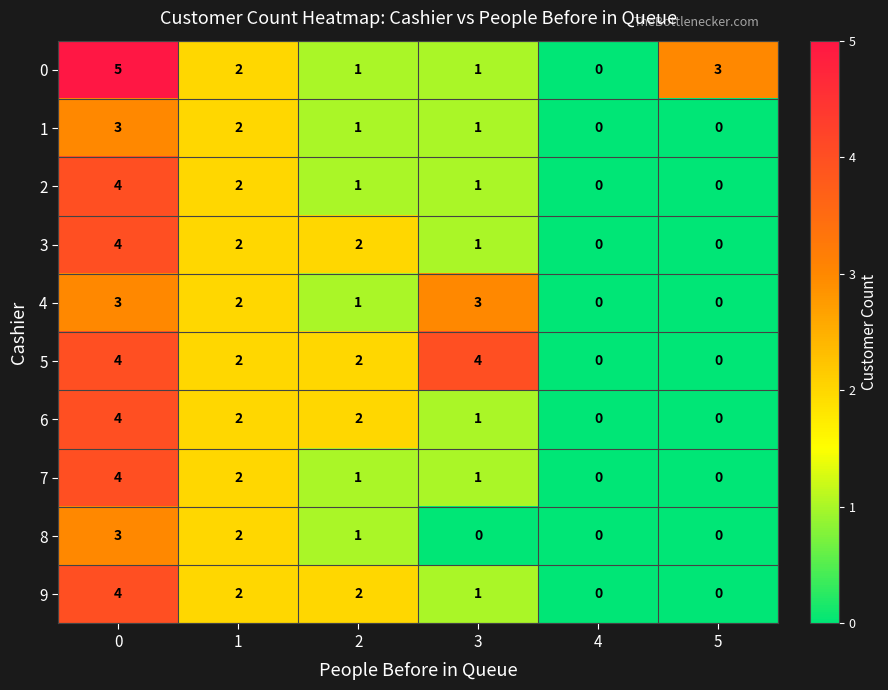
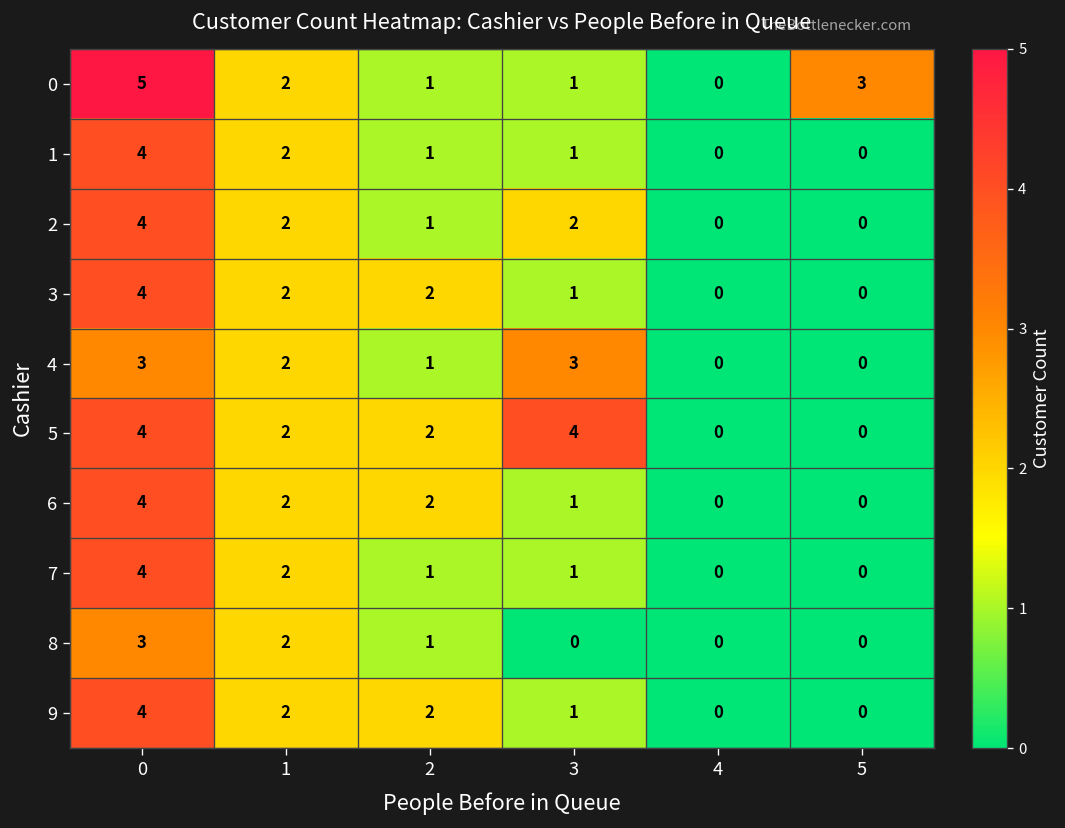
  {
    "0": {
      "0": 5,
      "1": 2,
      "2": 1,
      "3": 1,
      "4": 0,
      "5": 3
    },
    "1": {
-     "0": 3,
+     "0": 4,
      "1": 2,
      "2": 1,
      "3": 1,
      "4": 0,
      "5": 0
    },
    "2": {
      "0": 4,
      "1": 2,
      "2": 1,
-     "3": 1,
+     "3": 2,
      "4": 0,
      "5": 0
    },
    "3": {
      "0": 4,
      "1": 2,
      "2": 2,
      "3": 1,
      "4": 0,
      "5": 0
    },
    "4": {
      "0": 3,
      "1": 2,
      "2": 1,
      "3": 3,
      "4": 0,
      "5": 0
    },
    "5": {
      "0": 4,
      "1": 2,
      "2": 2,
      "3": 4,
      "4": 0,
      "5": 0
    },
    "6": {
      "0": 4,
      "1": 2,
      "2": 2,
      "3": 1,
      "4": 0,
      "5": 0
    },
    "7": {
      "0": 4,
      "1": 2,
      "2": 1,
      "3": 1,
      "4": 0,
      "5": 0
    },
    "8": {
      "0": 3,
      "1": 2,
      "2": 1,
      "3": 0,
      "4": 0,
      "5": 0
    },
    "9": {
      "0": 4,
      "1": 2,
      "2": 2,
      "3": 1,
      "4": 0,
      "5": 0
    }
  }
